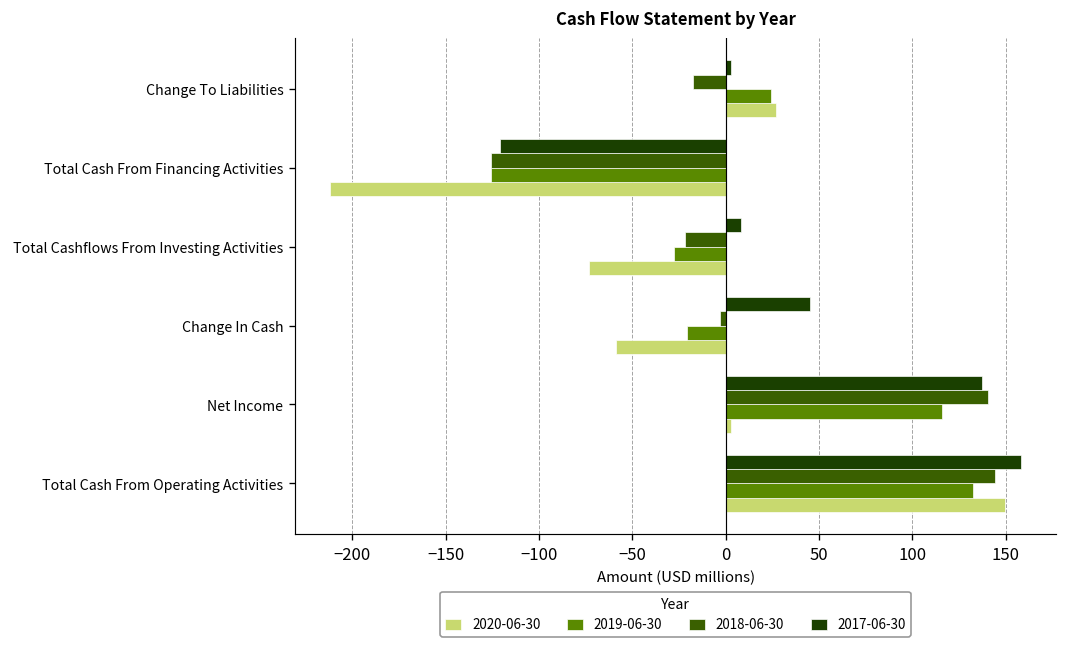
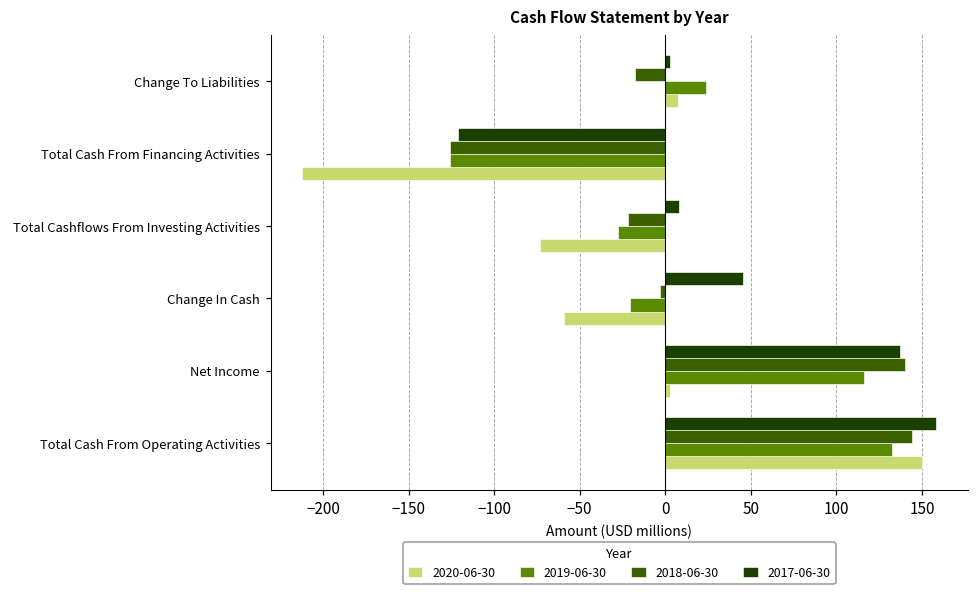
  {
    "2020-06-30": {
-     "Change To Liabilities": 27,
+     "Change To Liabilities": 7,
      "Total Cash From Financing Activities": -212,
      "Total Cashflows From Investing Activities": -73,
      "Change In Cash": -59,
      "Net Income": 3,
      "Total Cash From Operating Activities": 150
    }
  }
